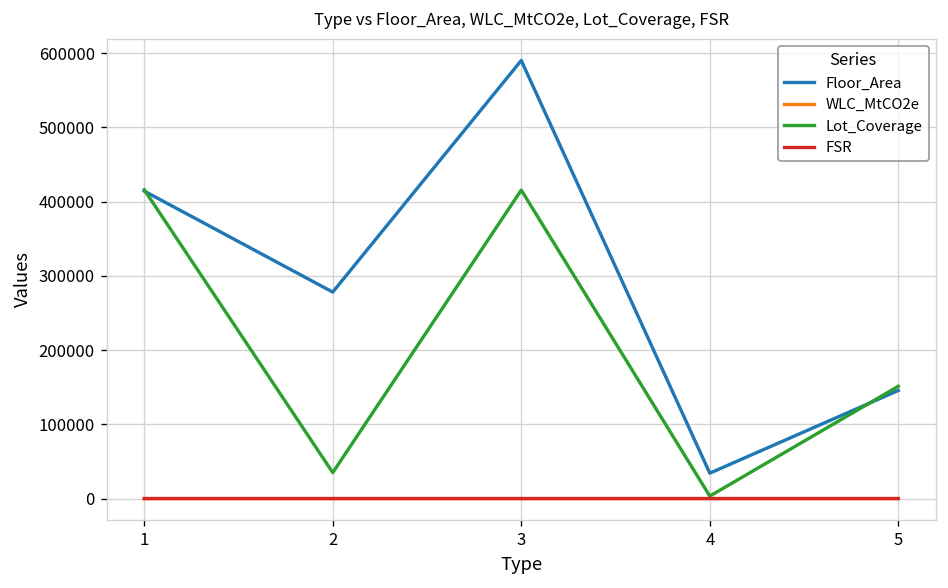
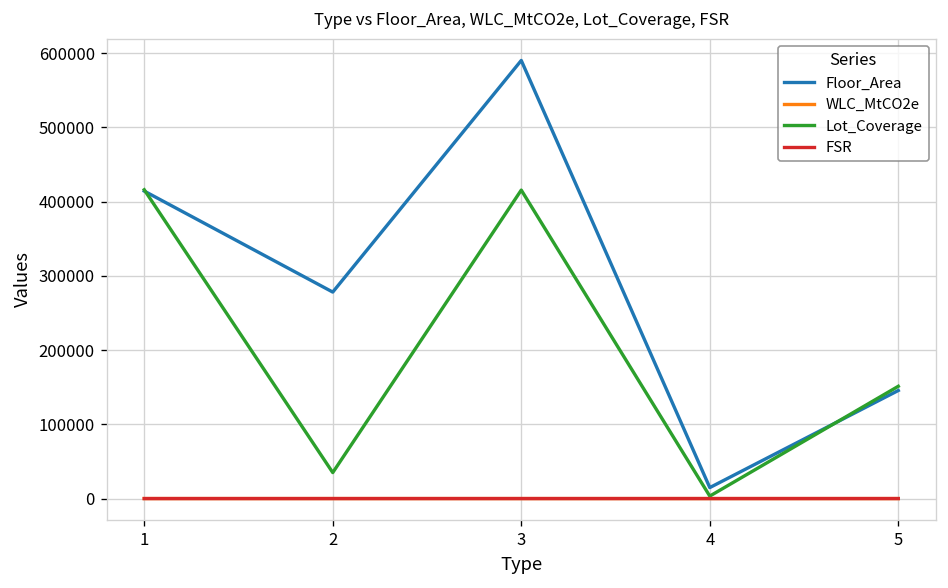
  {
    "Floor_Area": {
      "2": 280000,
      "3": 590000,
-     "4": 30000,
+     "4": 10000,
      "5": 150000
    },
    "FSR": {
      "1": 0,
      "2": 0,
      "3": 0,
      "5": 0
    },
    "Lot_Coverage": {
      "2": 30000,
      "3": 420000,
      "5": 150000
    }
  }
